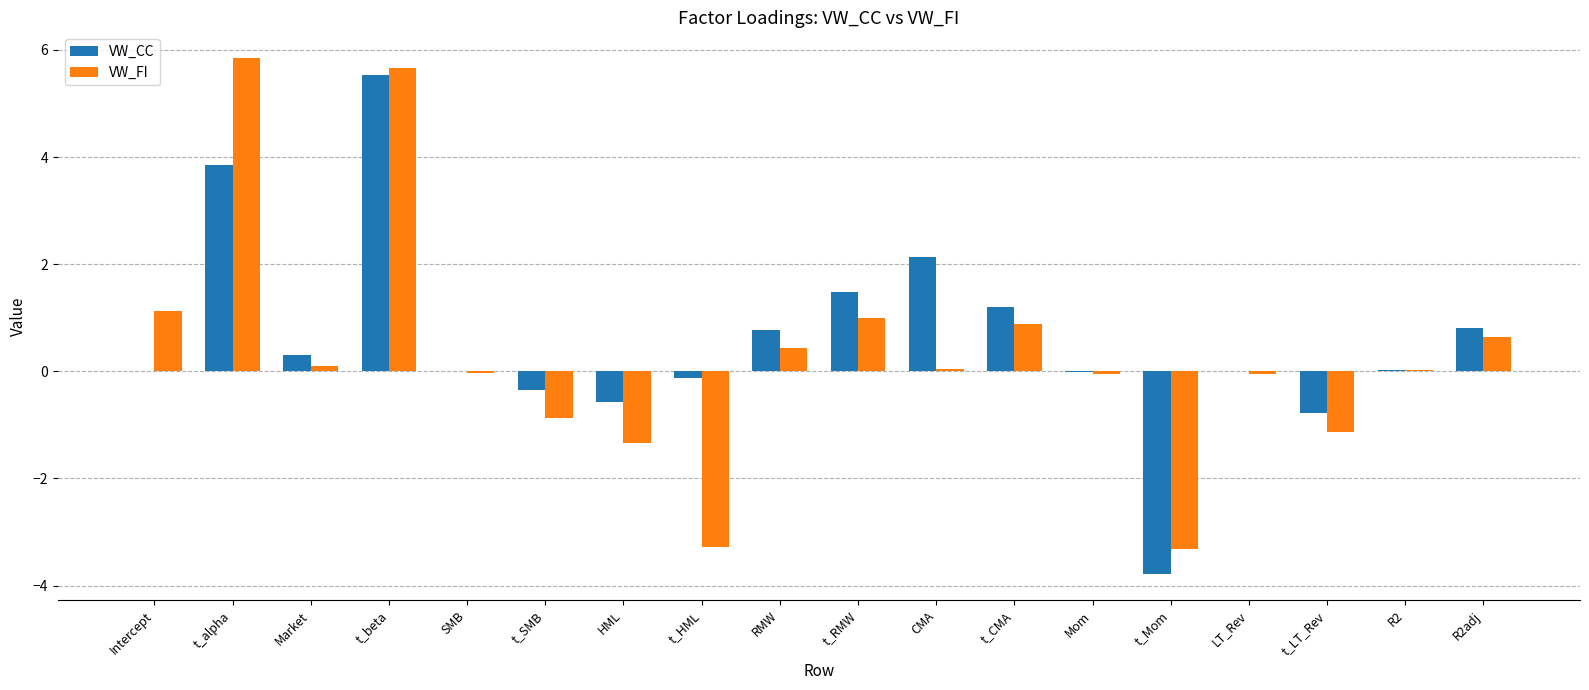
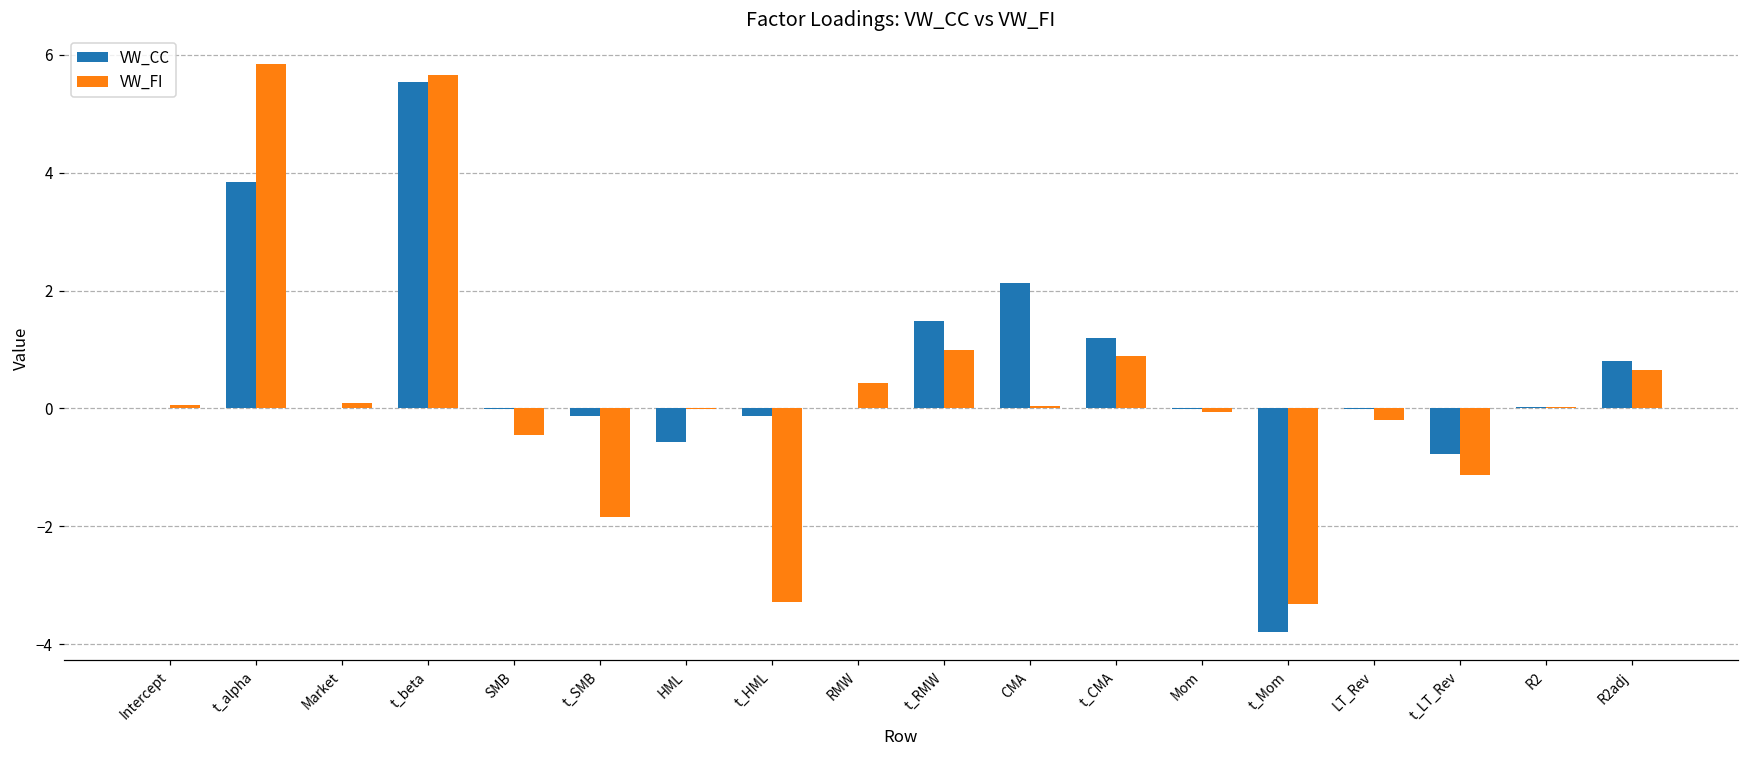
  {
    "VW_CC": {
      "t_alpha": 3.8,
-     "Market": 0.3,
+     "Market": 0.0,
      "t_beta": 5.5,
-     "t_SMB": -0.3,
+     "t_SMB": -0.1,
      "HML": -0.6,
      "t_HML": -0.1,
-     "RMW": 0.8,
+     "RMW": 0.0,
      "t_RMW": 1.5,
      "CMA": 2.1,
      "t_CMA": 1.2,
      "t_Mom": -3.8,
      "t_LT_Rev": -0.8,
      "R2adj": 0.8
    },
    "VW_FI": {
-     "Intercept": 1.1,
+     "Intercept": 0.1,
      "t_alpha": 5.8,
      "Market": 0.1,
      "t_beta": 5.7,
-     "SMB": 0.0,
-     "t_SMB": -0.9,
-     "HML": -1.3,
+     "SMB": -0.4,
+     "t_SMB": -1.9,
+     "HML": 0.0,
      "t_HML": -3.3,
      "RMW": 0.4,
      "t_RMW": 1.0,
      "t_CMA": 0.9,
      "Mom": -0.1,
      "t_Mom": -3.3,
-     "LT_Rev": 0.0,
+     "LT_Rev": -0.2,
      "t_LT_Rev": -1.1,
      "R2adj": 0.6
    }
  }
